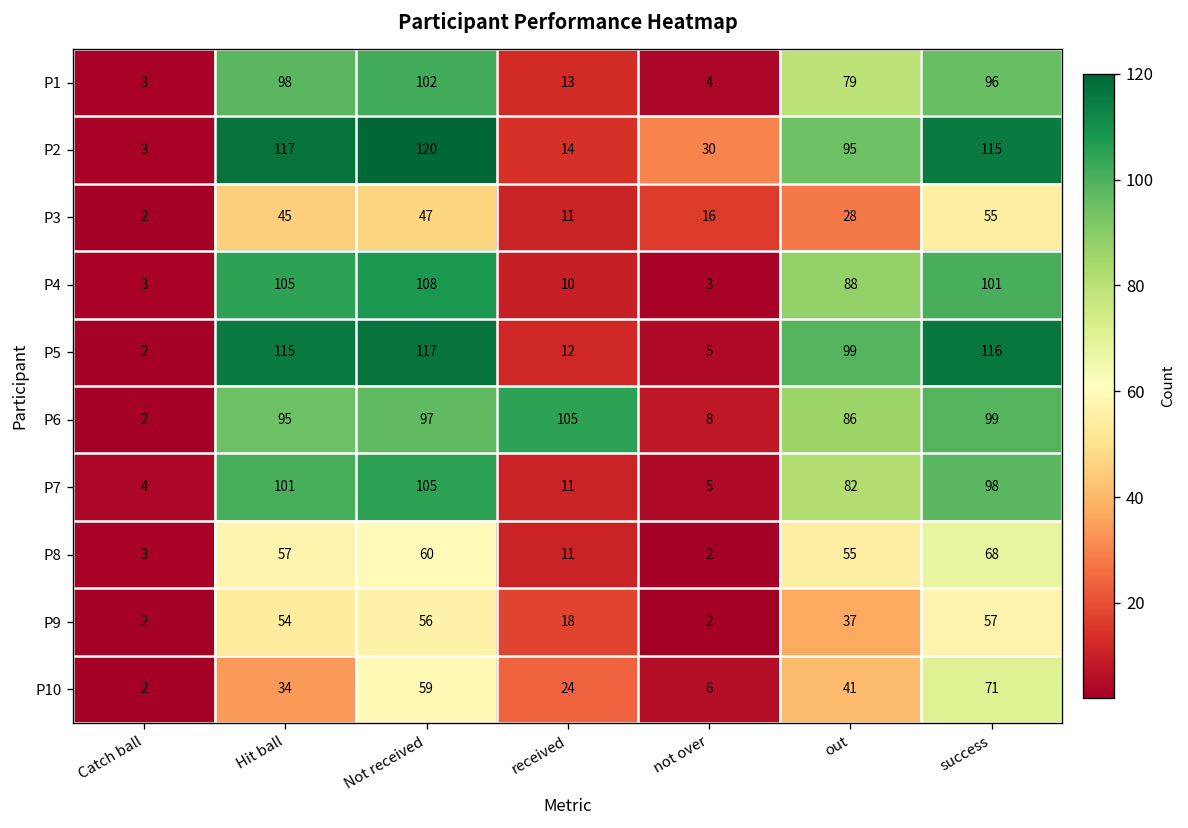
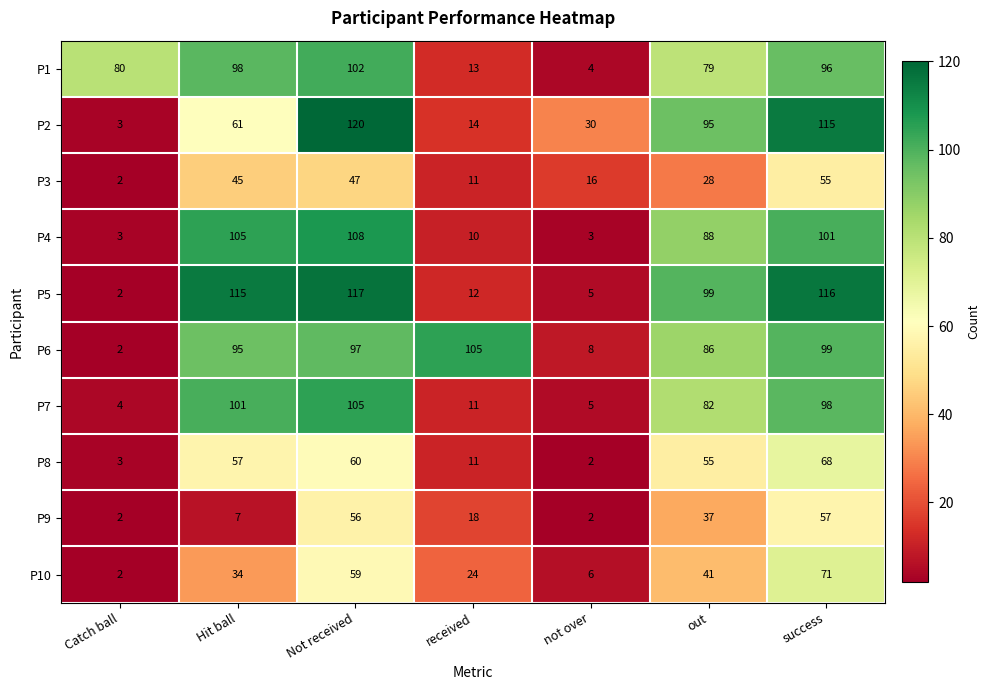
  {
    "P1": {
-     "Catch ball": 3,
+     "Catch ball": 80,
      "Hit ball": 98,
      "Not received": 102,
      "received": 13,
      "not over": 4,
      "out": 79,
      "success": 96
    },
    "P2": {
      "Catch ball": 3,
-     "Hit ball": 117,
+     "Hit ball": 61,
      "Not received": 120,
      "received": 14,
      "not over": 30,
      "out": 95,
      "success": 115
    },
    "P3": {
      "Catch ball": 2,
      "Hit ball": 45,
      "Not received": 47,
      "received": 11,
      "not over": 16,
      "out": 28,
      "success": 55
    },
    "P4": {
      "Catch ball": 3,
      "Hit ball": 105,
      "Not received": 108,
      "received": 10,
      "not over": 3,
      "out": 88,
      "success": 101
    },
    "P5": {
      "Catch ball": 2,
      "Hit ball": 115,
      "Not received": 117,
      "received": 12,
      "not over": 5,
      "out": 99,
      "success": 116
    },
    "P6": {
      "Catch ball": 2,
      "Hit ball": 95,
      "Not received": 97,
      "received": 105,
      "not over": 8,
      "out": 86,
      "success": 99
    },
    "P7": {
      "Catch ball": 4,
      "Hit ball": 101,
      "Not received": 105,
      "received": 11,
      "not over": 5,
      "out": 82,
      "success": 98
    },
    "P8": {
      "Catch ball": 3,
      "Hit ball": 57,
      "Not received": 60,
      "received": 11,
      "not over": 2,
      "out": 55,
      "success": 68
    },
    "P9": {
      "Catch ball": 2,
-     "Hit ball": 54,
+     "Hit ball": 7,
      "Not received": 56,
      "received": 18,
      "not over": 2,
      "out": 37,
      "success": 57
    },
    "P10": {
      "Catch ball": 2,
      "Hit ball": 34,
      "Not received": 59,
      "received": 24,
      "not over": 6,
      "out": 41,
      "success": 71
    }
  }
